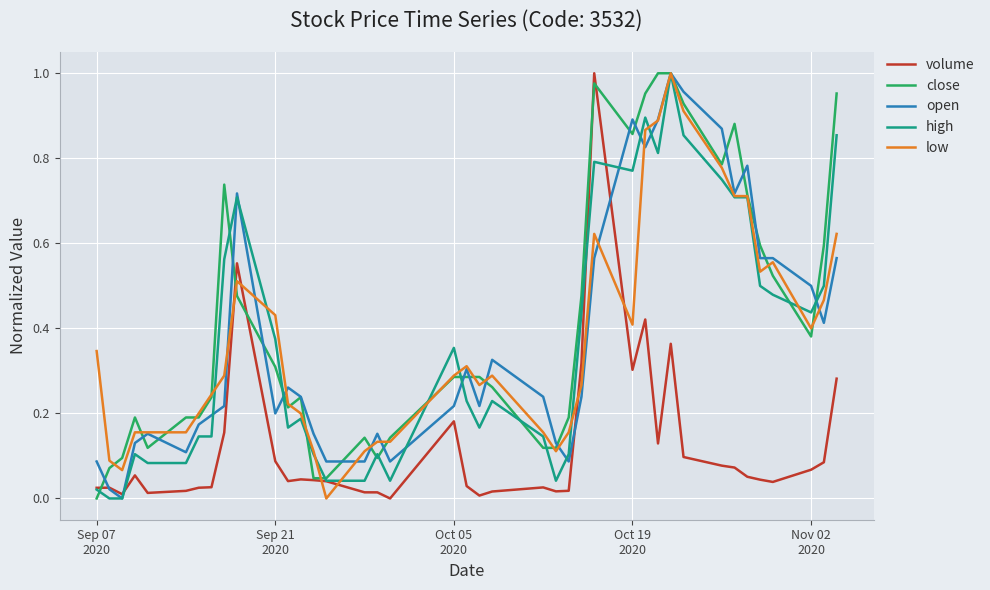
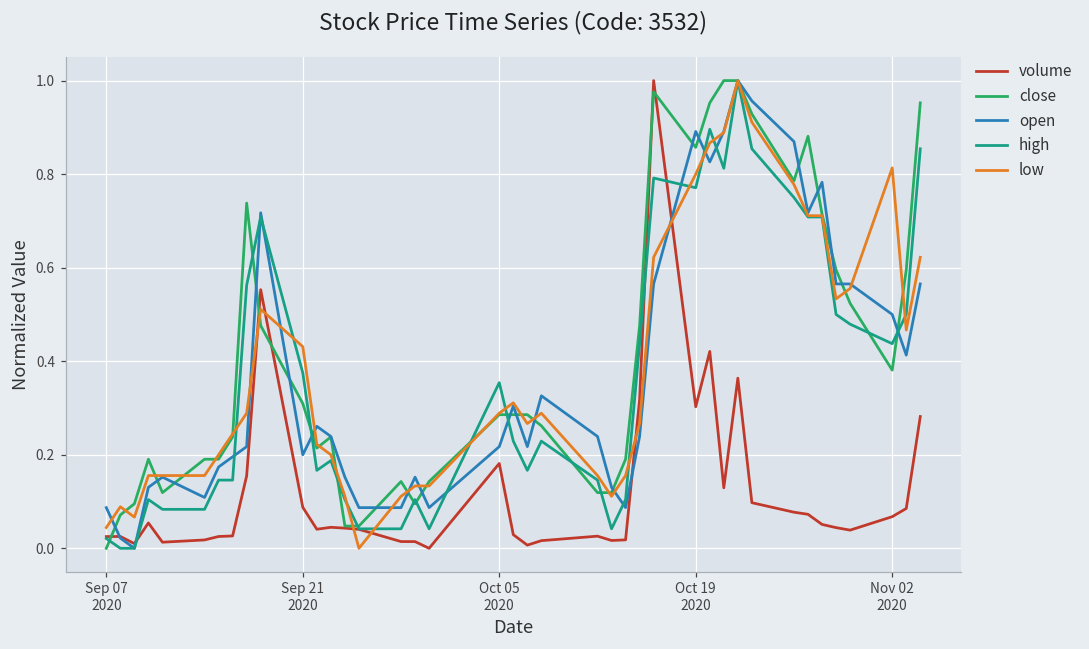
  {
    "volume": {
      "Sep 21 2020": 0.09,
      "Oct 05 2020": 0.18,
      "Oct 19 2020": 0.30,
      "Nov 02 2020": 0.07
    },
    "open": {
      "Sep 07 2020": 0.09,
      "Sep 21 2020": 0.20,
      "Oct 05 2020": 0.22,
      "Oct 19 2020": 0.89,
      "Nov 02 2020": 0.50
    },
    "low": {
-     "Sep 07 2020": 0.35,
+     "Sep 07 2020": 0.04,
      "Sep 21 2020": 0.43,
-     "Oct 19 2020": 0.41,
-     "Nov 02 2020": 0.40
+     "Oct 19 2020": 0.80,
+     "Nov 02 2020": 0.81
    }
  }
